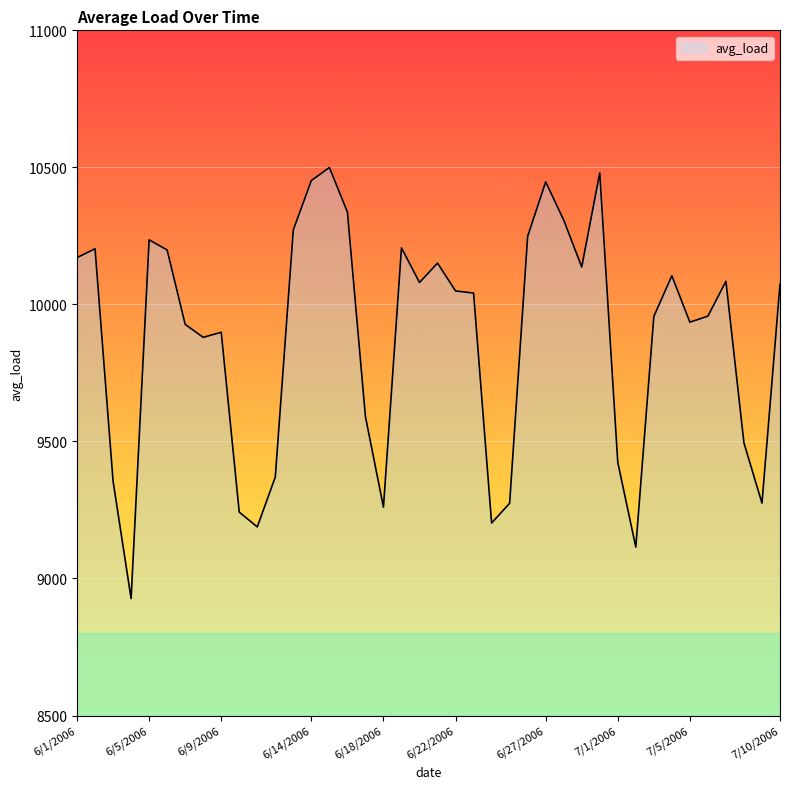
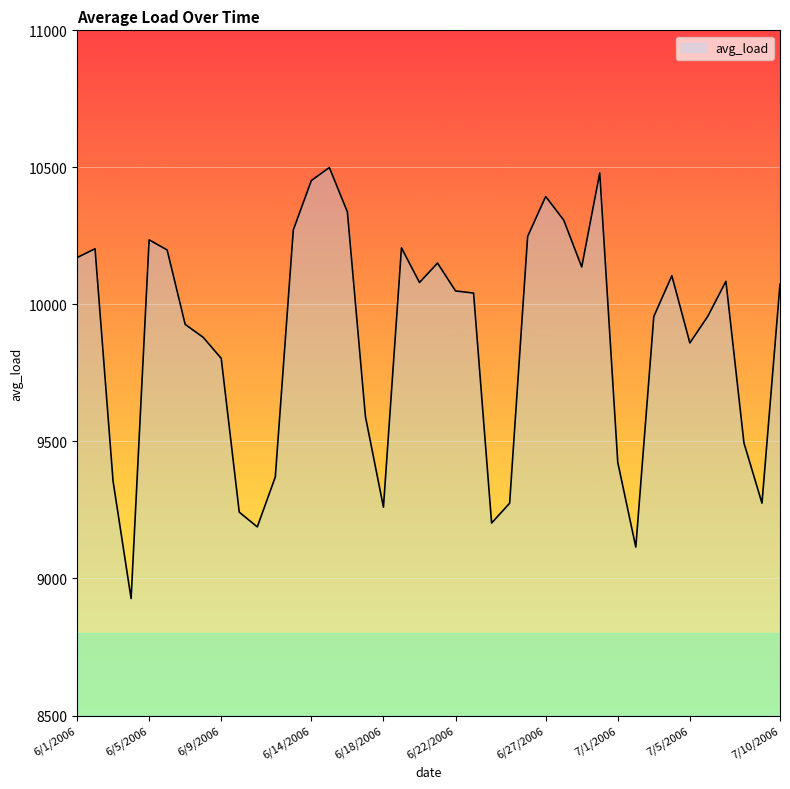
  {
    "6/1/2006": 10170,
    "6/5/2006": 10240,
-   "6/9/2006": 9900,
+   "6/9/2006": 9800,
    "6/14/2006": 10450,
    "6/18/2006": 9260,
    "6/22/2006": 10050,
-   "6/27/2006": 10450,
+   "6/27/2006": 10390,
    "7/1/2006": 9420,
-   "7/5/2006": 9940,
+   "7/5/2006": 9860,
    "7/10/2006": 10070
  }
